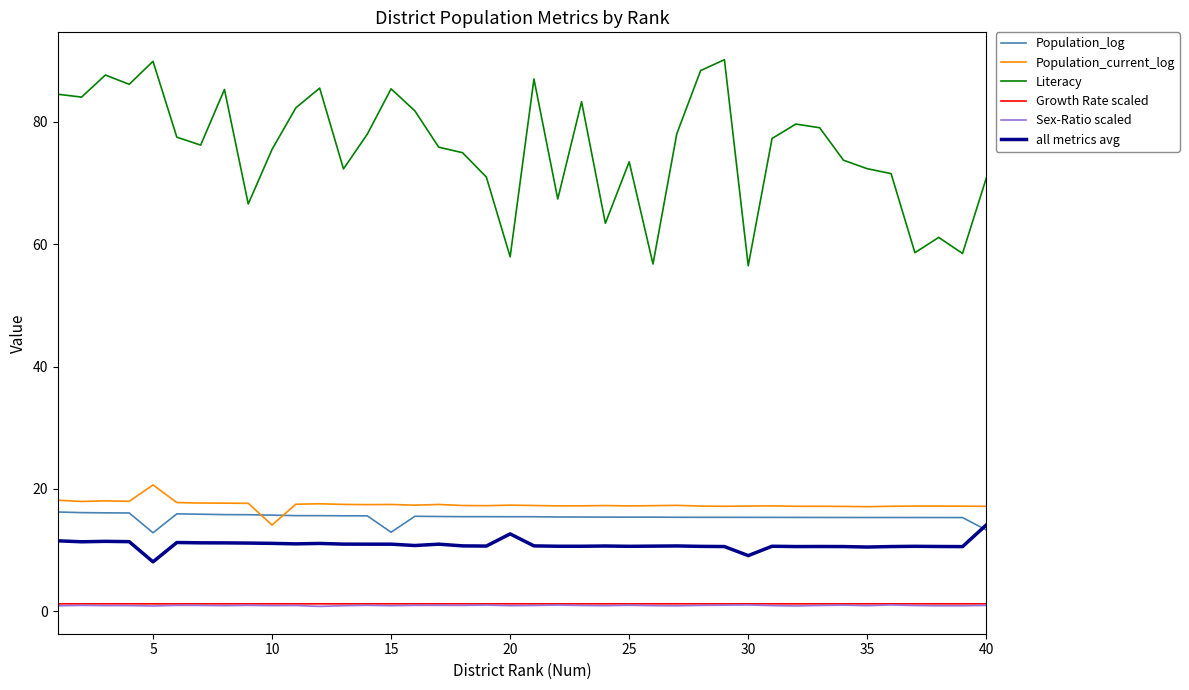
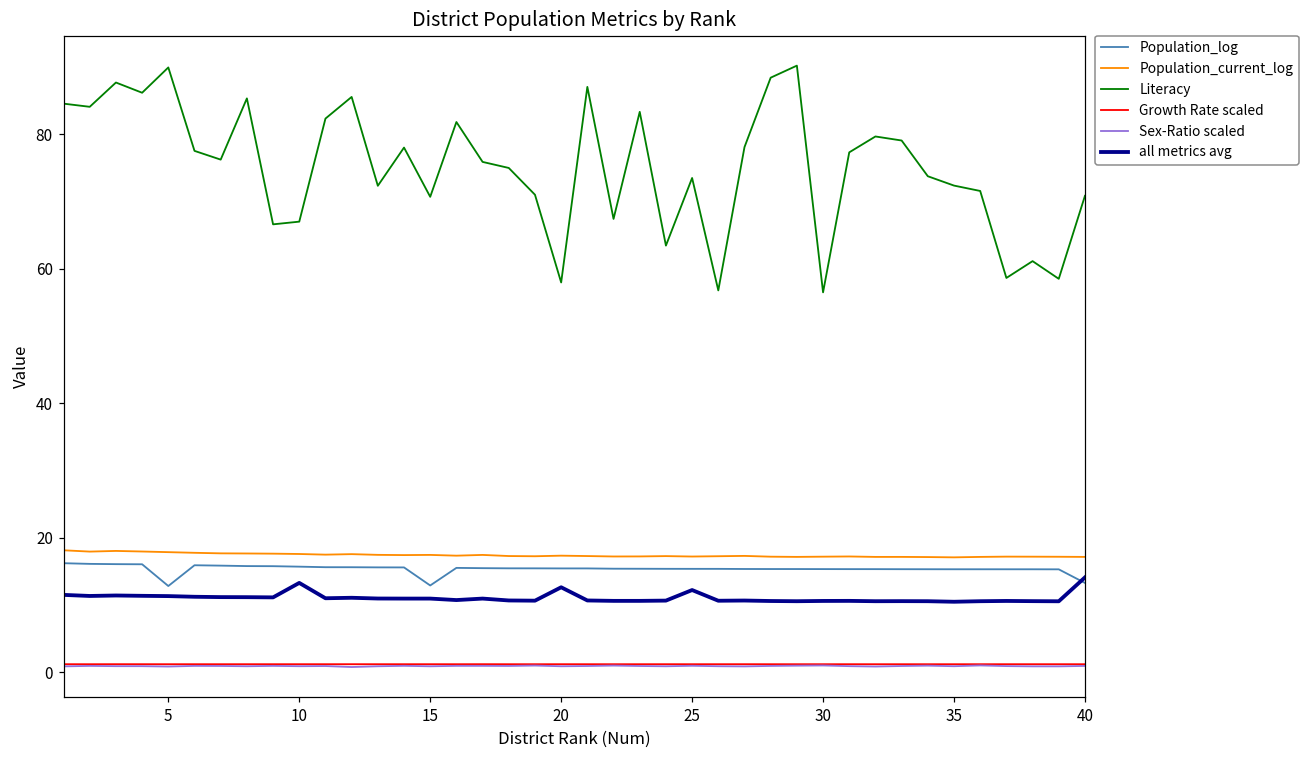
  {
    "Population_log": {
      "5": 13,
      "10": 16,
      "15": 13,
      "20": 15,
      "25": 15,
      "30": 15,
      "35": 15,
      "40": 13
    },
    "Population_current_log": {
-     "5": 21,
-     "10": 14,
+     "5": 18,
+     "10": 18,
      "15": 17,
      "20": 17,
      "25": 17,
      "30": 17,
      "35": 17,
      "40": 17
    },
    "Literacy": {
      "5": 90,
-     "10": 76,
-     "15": 85,
+     "10": 67,
+     "15": 71,
      "20": 58,
      "25": 73,
      "30": 56,
      "35": 72,
      "40": 71
    },
    "all metrics avg": {
-     "5": 8,
-     "10": 11,
+     "5": 11,
+     "10": 13,
      "15": 11,
      "20": 13,
-     "25": 11,
-     "30": 9,
+     "25": 12,
+     "30": 11,
      "35": 10,
      "40": 14
    }
  }
